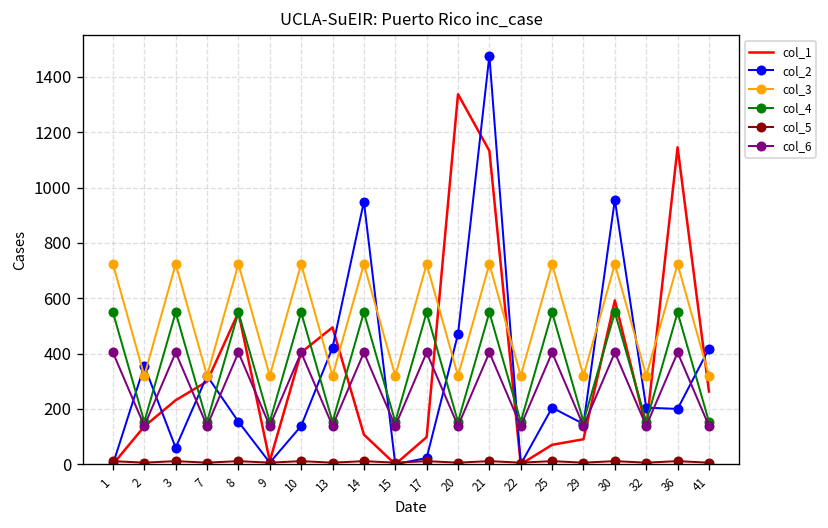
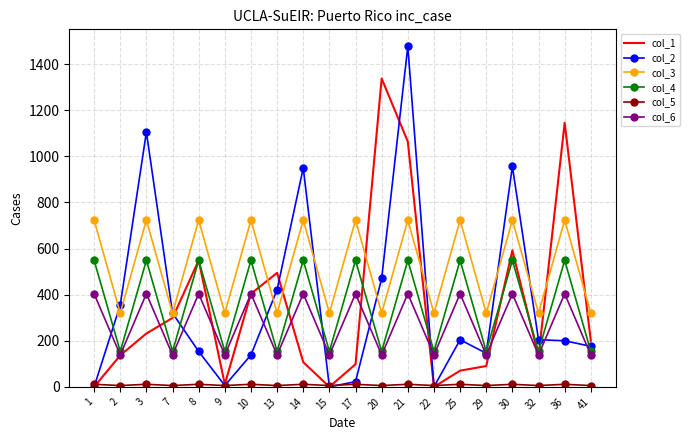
  {
    "col_1": {
      "3": 230,
      "7": 300,
      "13": 490,
      "14": 110,
      "17": 100,
      "20": 1340,
-     "21": 1130,
+     "21": 1060,
      "25": 70,
      "29": 90,
      "30": 590,
      "36": 1150,
-     "41": 260
+     "41": 200
    },
    "col_2": {
      "2": 360,
-     "3": 60,
+     "3": 1110,
      "8": 150,
      "10": 140,
      "13": 420,
      "14": 950,
      "17": 20,
      "20": 470,
      "21": 1480,
      "25": 200,
      "30": 960,
      "32": 200,
      "36": 200,
-     "41": 420
+     "41": 180
    },
    "col_3": {
      "1": 720,
      "2": 320,
      "3": 720,
      "8": 720,
      "9": 320,
      "10": 720,
      "13": 320,
      "14": 720,
      "15": 320,
      "17": 720,
      "20": 320,
      "21": 720,
      "22": 320,
      "25": 720,
      "29": 320,
      "30": 720,
      "32": 320,
      "36": 720,
      "41": 320
    },
    "col_4": {
      "1": 550,
      "2": 150,
      "3": 550,
      "7": 150,
      "9": 150,
      "10": 550,
      "13": 150,
      "14": 550,
      "15": 150,
      "17": 550,
      "20": 150,
      "21": 550,
      "22": 150,
      "25": 550,
      "30": 550,
      "32": 150,
      "36": 550,
      "41": 150
    },
    "col_5": {
      "1": 10,
      "2": 10,
      "3": 10,
      "7": 10,
      "8": 10,
      "10": 10,
      "13": 10,
      "14": 10,
      "17": 10,
      "20": 10,
      "21": 10,
      "25": 10,
      "29": 10,
      "30": 10,
      "32": 10,
      "36": 10,
      "41": 10
    },
    "col_6": {
      "1": 400,
      "3": 400,
      "7": 140,
      "8": 400,
      "9": 140,
      "13": 140,
      "14": 400,
      "15": 140,
      "17": 400,
      "20": 140,
      "21": 400,
      "22": 140,
      "25": 400,
      "30": 400,
      "36": 400,
      "41": 140
    }
  }
